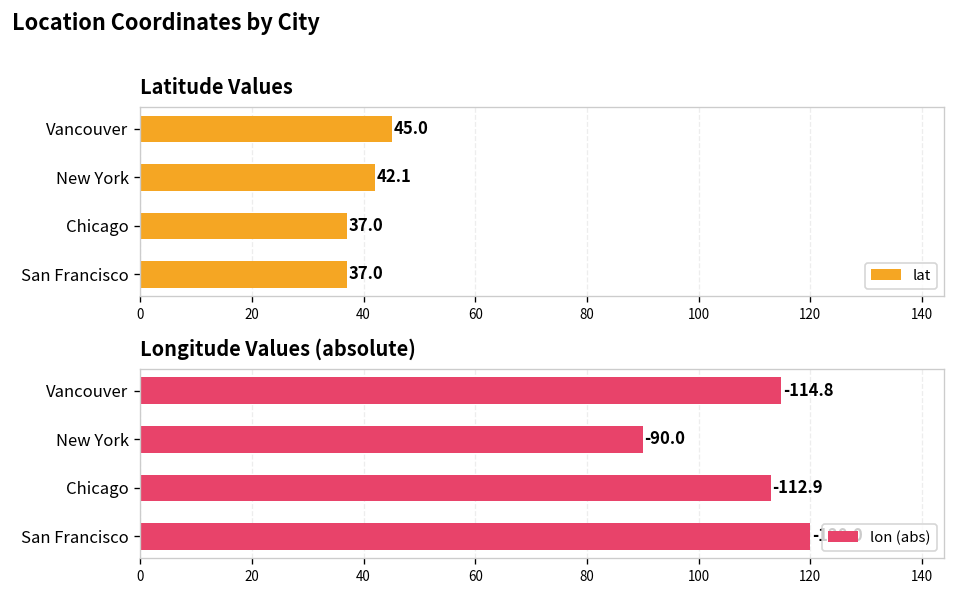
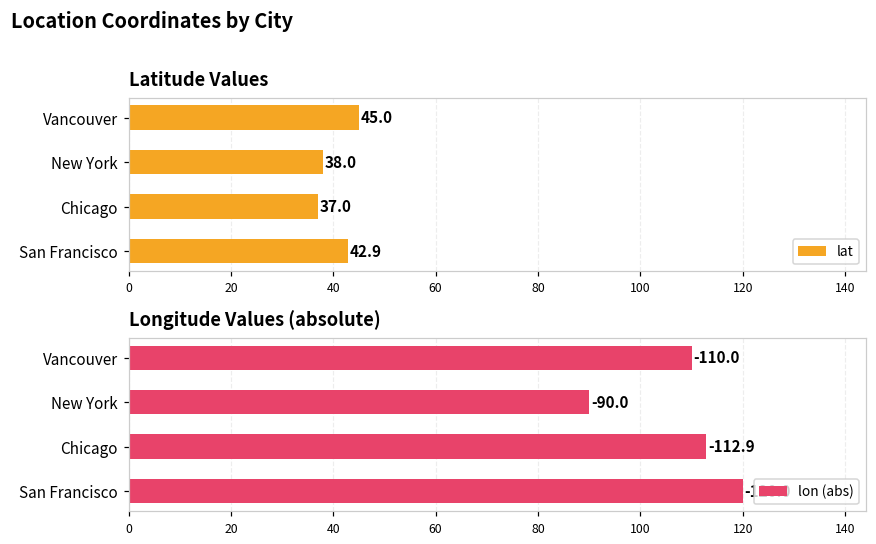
  {
    "Latitude Values": {
      "Vancouver": 45.0,
-     "New York": 42.1,
+     "New York": 38.0,
      "Chicago": 37.0,
-     "San Francisco": 37.0
+     "San Francisco": 42.9
    },
    "Longitude Values (absolute)": {
-     "Vancouver": -114.8
+     "Vancouver": -110.0
    }
  }
